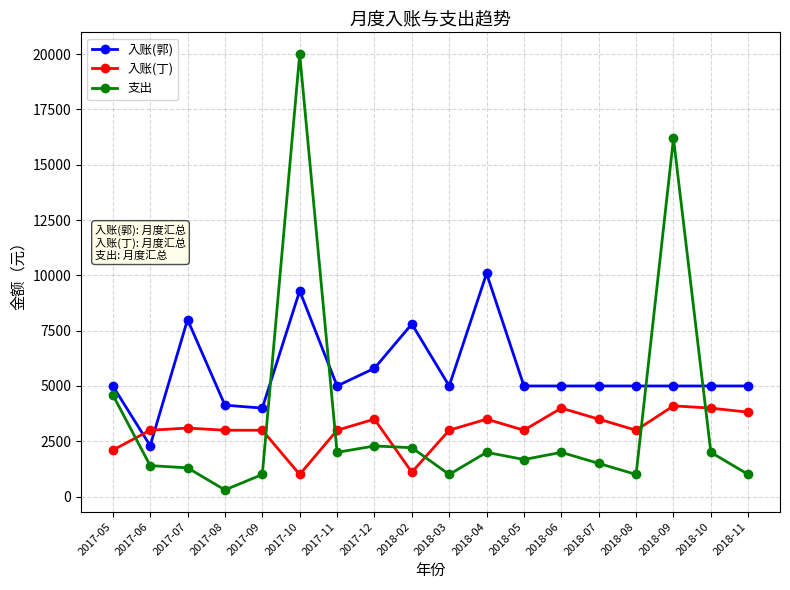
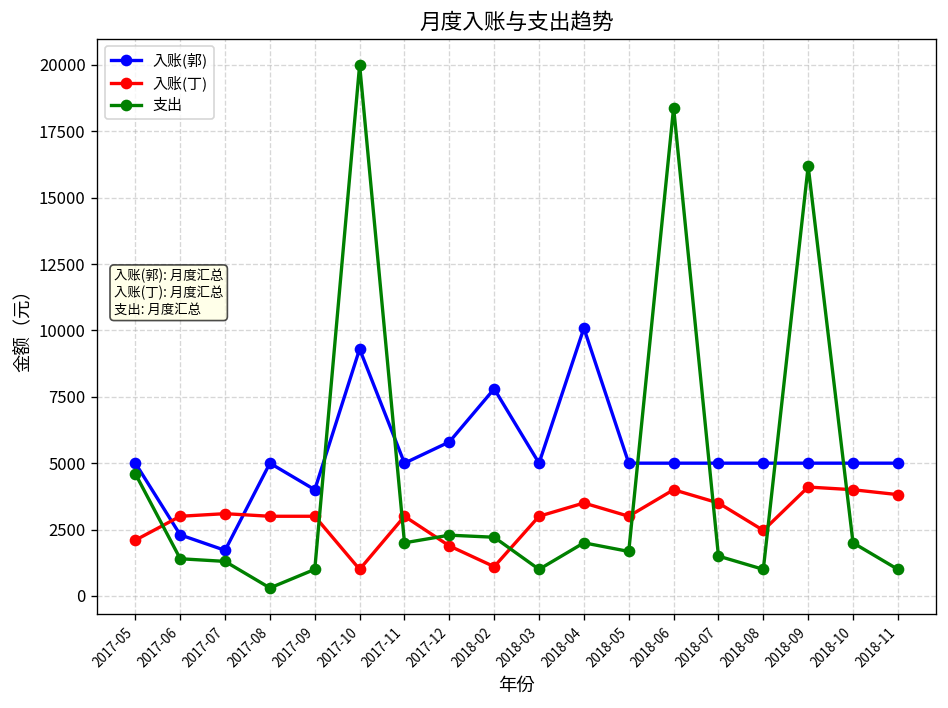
  {
    "入账(郭)": {
      "2017-05": 5000,
      "2017-06": 2300,
-     "2017-07": 8000,
-     "2017-08": 4100,
+     "2017-07": 1700,
+     "2017-08": 5000,
      "2017-09": 4000,
      "2017-10": 9300,
      "2017-11": 5000,
      "2017-12": 5800,
      "2018-02": 7800,
      "2018-03": 5000,
      "2018-04": 10100,
      "2018-05": 5000,
      "2018-06": 5000,
      "2018-07": 5000,
      "2018-08": 5000,
      "2018-09": 5000,
      "2018-10": 5000,
      "2018-11": 5000
    },
    "入账(丁)": {
      "2017-05": 2100,
      "2017-06": 3000,
      "2017-07": 3100,
      "2017-08": 3000,
      "2017-09": 3000,
      "2017-10": 1000,
      "2017-11": 3000,
-     "2017-12": 3500,
+     "2017-12": 1900,
      "2018-02": 1100,
      "2018-03": 3000,
      "2018-04": 3500,
      "2018-05": 3000,
      "2018-06": 4000,
      "2018-07": 3500,
-     "2018-08": 3000,
+     "2018-08": 2500,
      "2018-09": 4100,
      "2018-10": 4000,
      "2018-11": 3800
    },
    "支出": {
      "2017-05": 4600,
      "2017-06": 1400,
      "2017-07": 1300,
      "2017-08": 300,
      "2017-09": 1000,
      "2017-10": 20000,
      "2017-11": 2000,
      "2017-12": 2300,
      "2018-02": 2200,
      "2018-03": 1000,
      "2018-04": 2000,
      "2018-05": 1700,
-     "2018-06": 2000,
+     "2018-06": 18400,
      "2018-07": 1500,
      "2018-08": 1000,
      "2018-09": 16200,
      "2018-10": 2000,
      "2018-11": 1000
    }
  }
